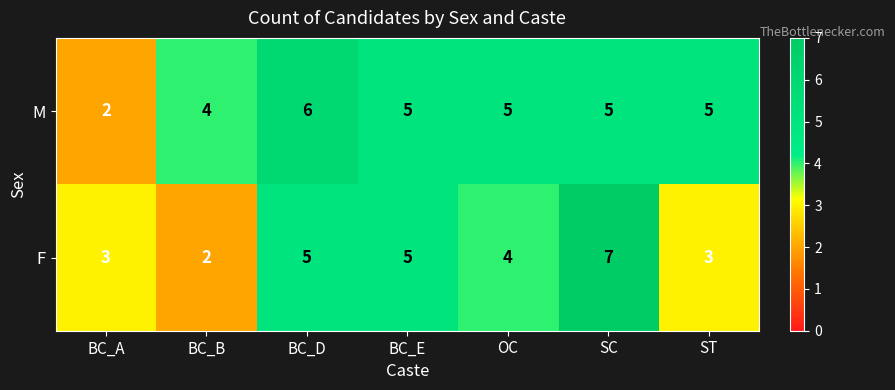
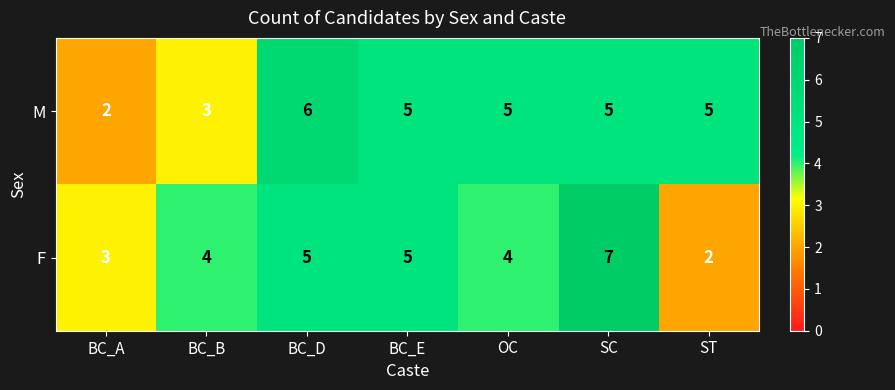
  {
    "M": {
      "BC_A": 2,
-     "BC_B": 4,
+     "BC_B": 3,
      "BC_D": 6,
      "BC_E": 5,
      "OC": 5,
      "SC": 5,
      "ST": 5
    },
    "F": {
      "BC_A": 3,
-     "BC_B": 2,
+     "BC_B": 4,
      "BC_D": 5,
      "BC_E": 5,
      "OC": 4,
      "SC": 7,
-     "ST": 3
+     "ST": 2
    }
  }
